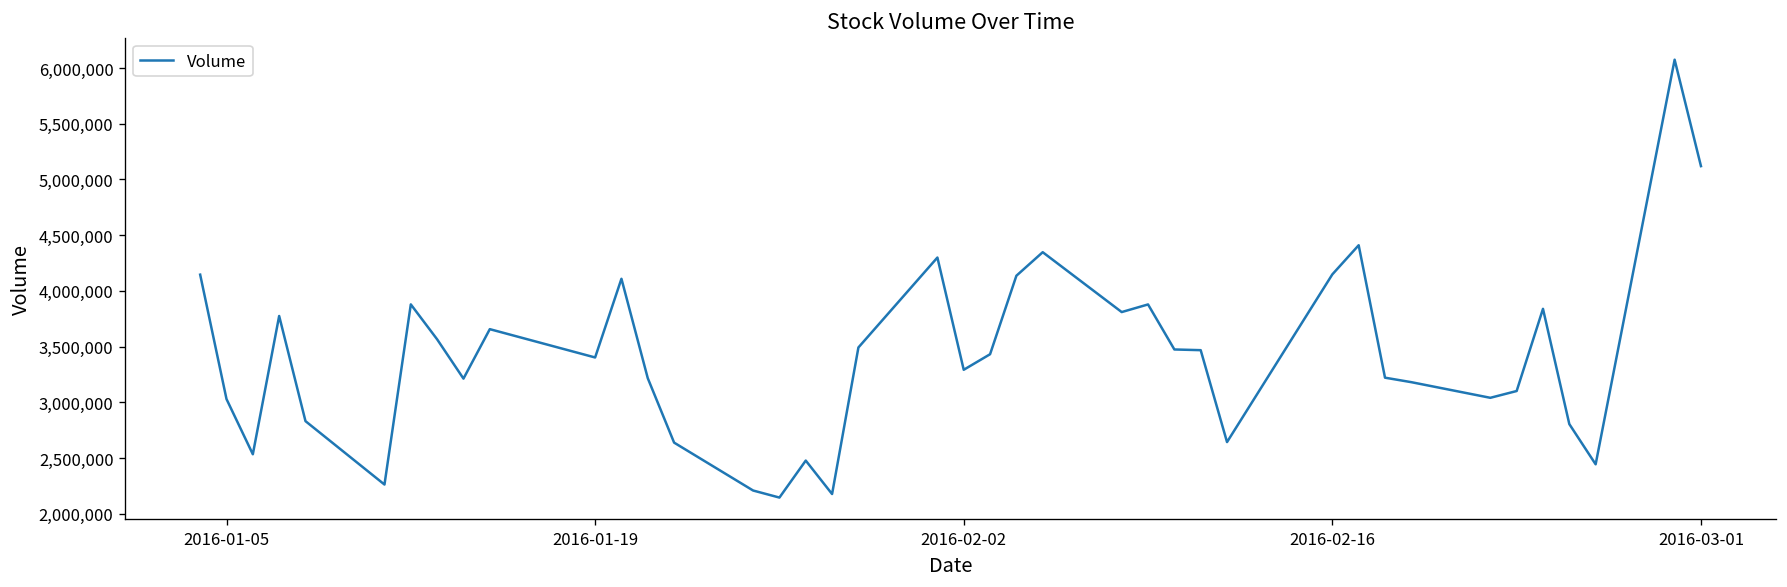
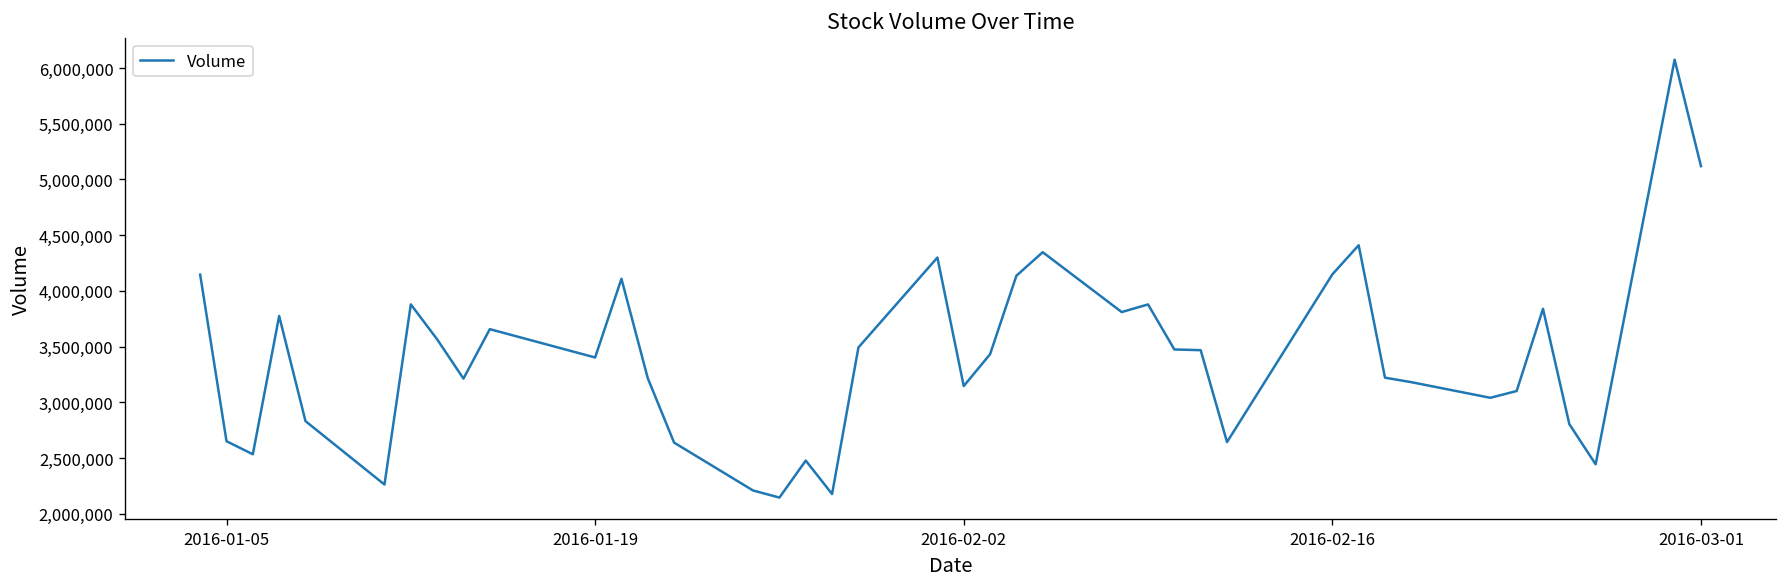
  {
-   "2016-01-05": "3,000,000",
+   "2016-01-05": "2,700,000",
    "2016-01-19": "3,400,000",
-   "2016-02-02": "3,300,000",
+   "2016-02-02": "3,100,000",
    "2016-02-16": "4,100,000",
    "2016-03-01": "5,100,000"
  }
